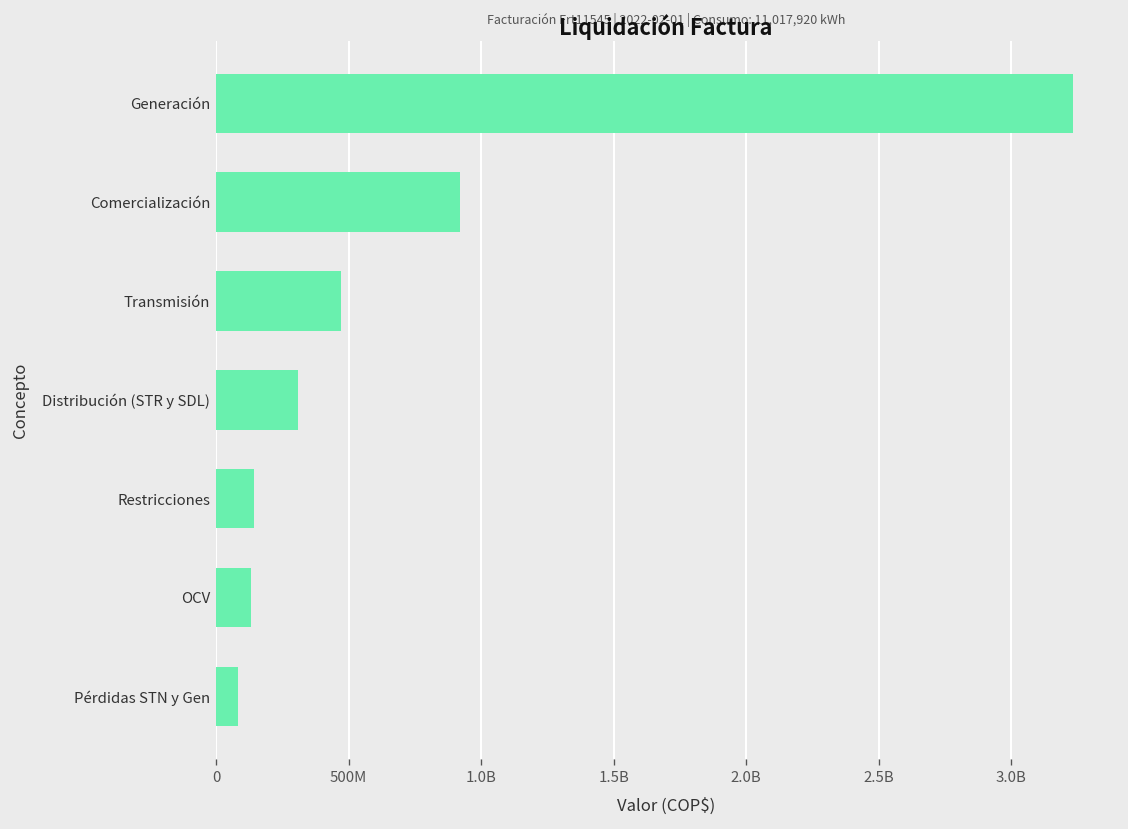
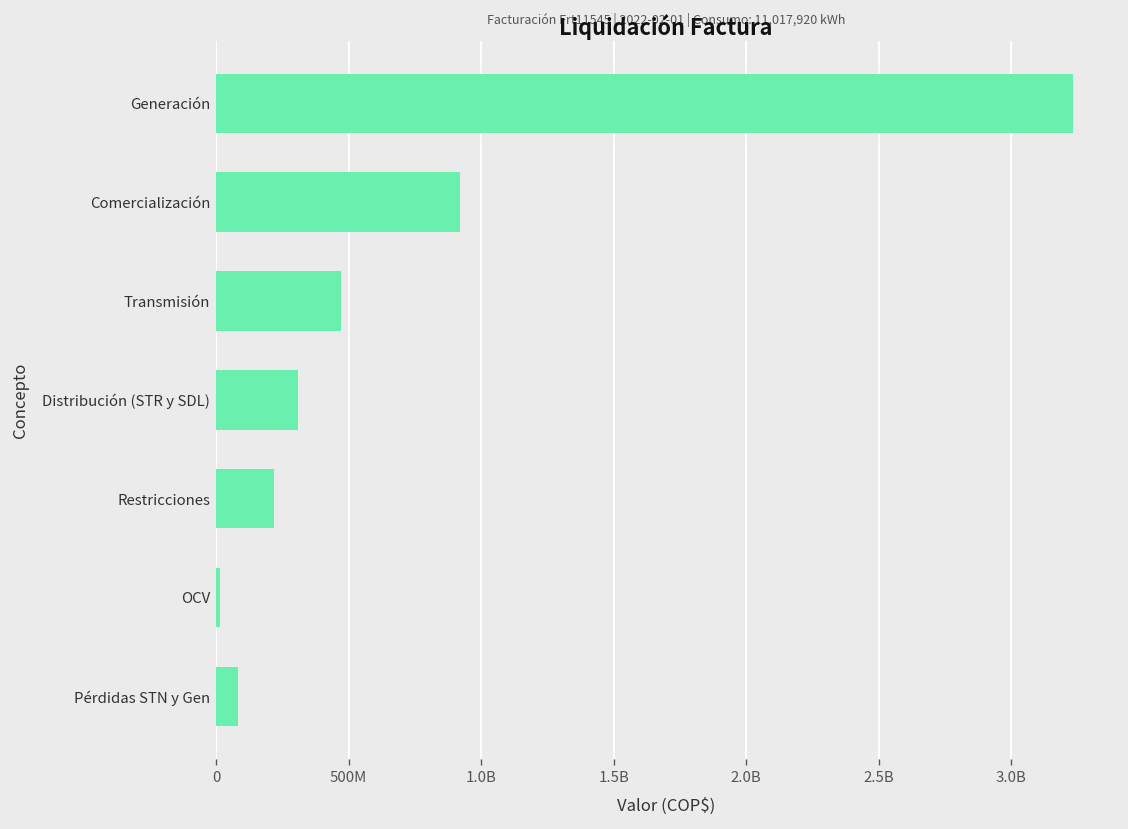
  {
    "Generación": 3230000000,
    "Comercialización": 920000000,
    "Transmisión": 470000000,
    "Distribución (STR y SDL)": 310000000,
-   "Restricciones": 140000000,
-   "OCV": 130000000,
+   "Restricciones": 220000000,
+   "OCV": 10000000,
    "Pérdidas STN y Gen": 80000000
  }
